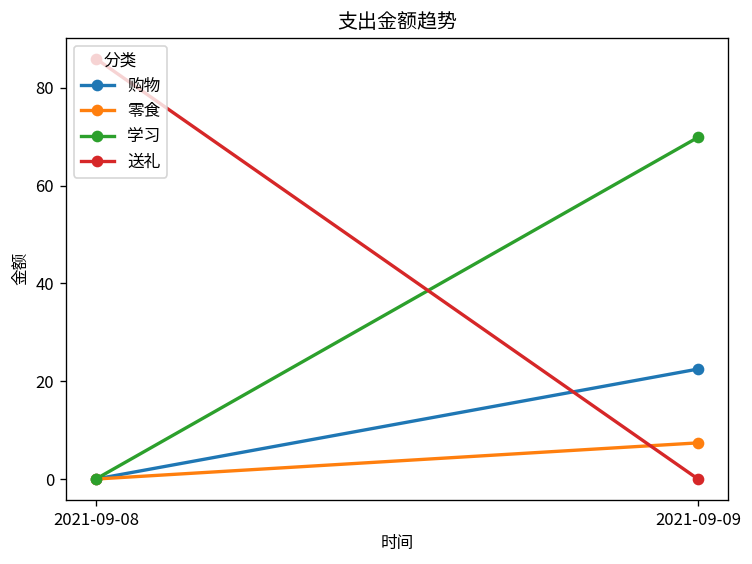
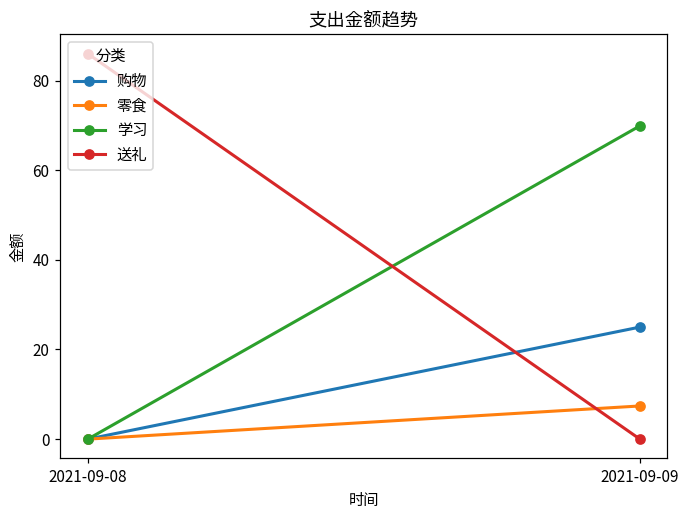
  {
    "购物": {
-     "2021-09-09": 23
+     "2021-09-09": 25
    },
    "零食": {
      "2021-09-09": 7
    },
    "学习": {
      "2021-09-09": 70
    },
    "送礼": {
      "2021-09-09": 0
    }
  }
